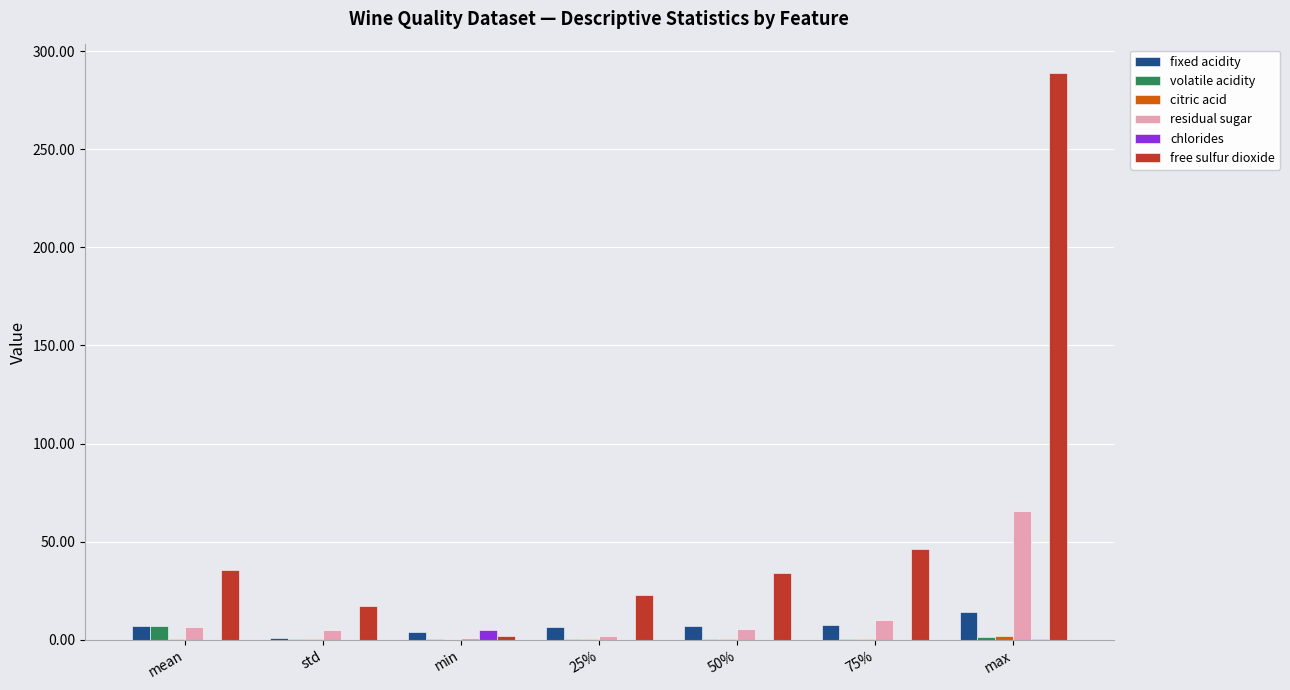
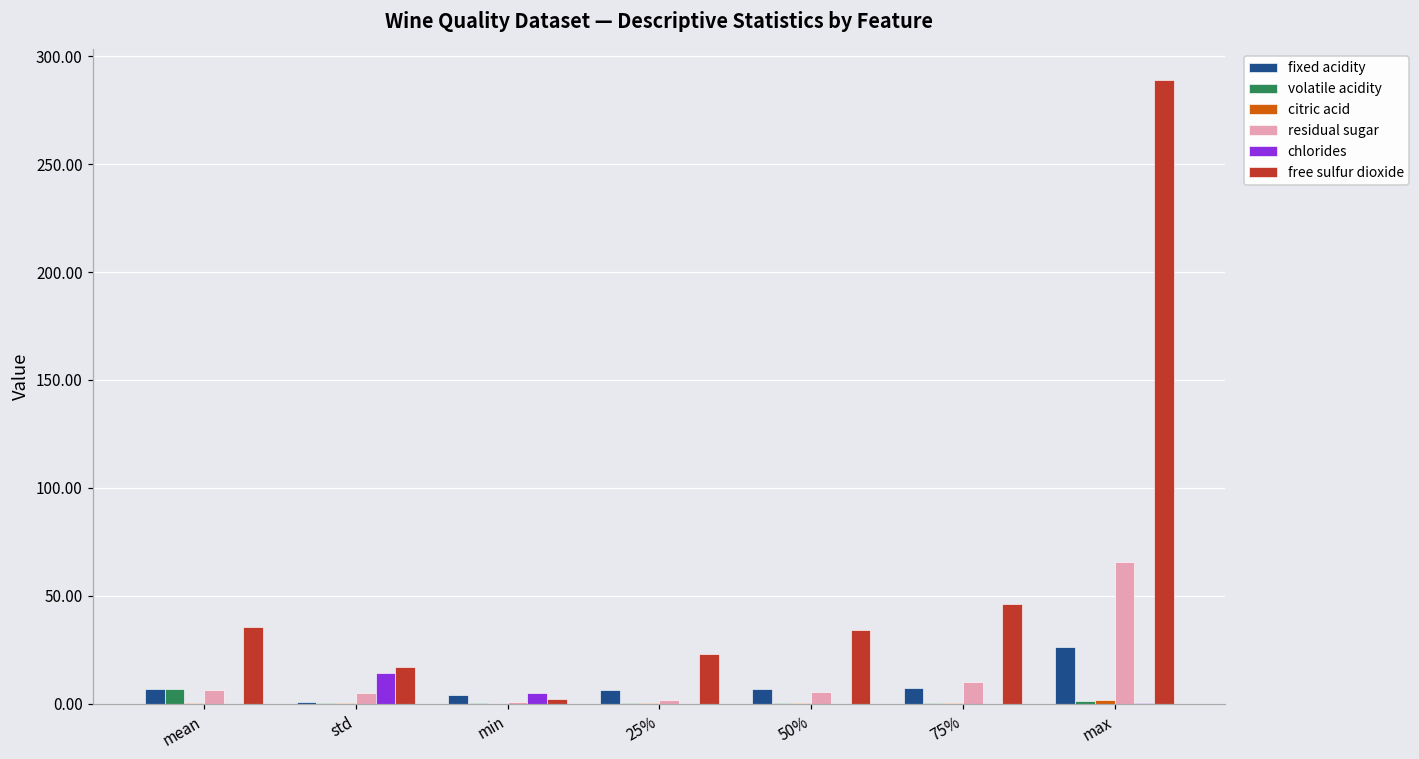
  {
    "fixed acidity": {
      "mean": 7,
      "min": 4,
      "25%": 6,
      "50%": 7,
      "75%": 7,
-     "max": 14
+     "max": 26
    },
    "volatile acidity": {
      "mean": 7
    },
    "residual sugar": {
      "mean": 6,
      "std": 5,
      "25%": 2,
      "50%": 5,
      "75%": 10,
      "max": 66
    },
    "chlorides": {
-     "std": 0,
+     "std": 14,
      "min": 5
    }
  }
